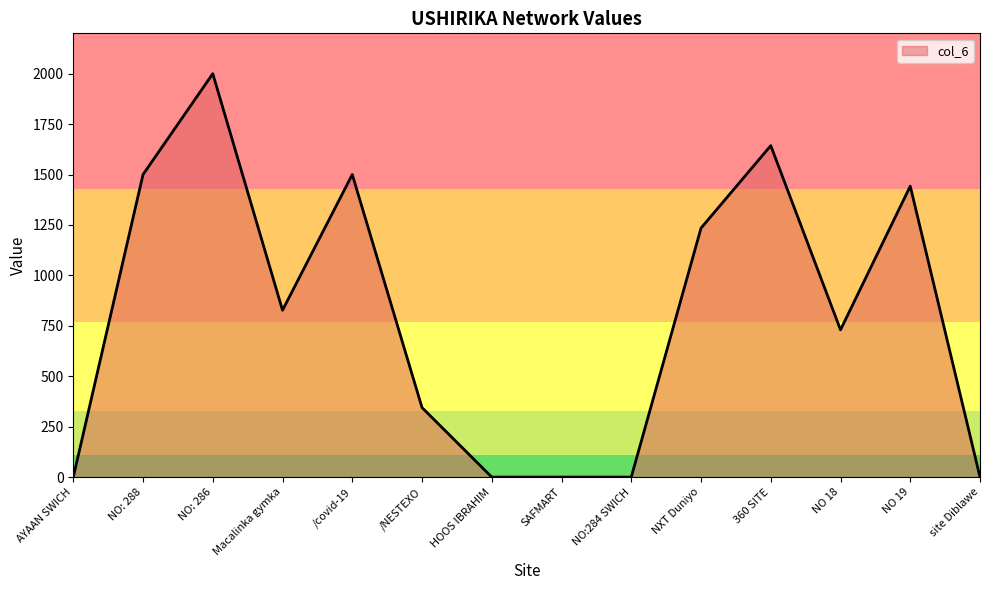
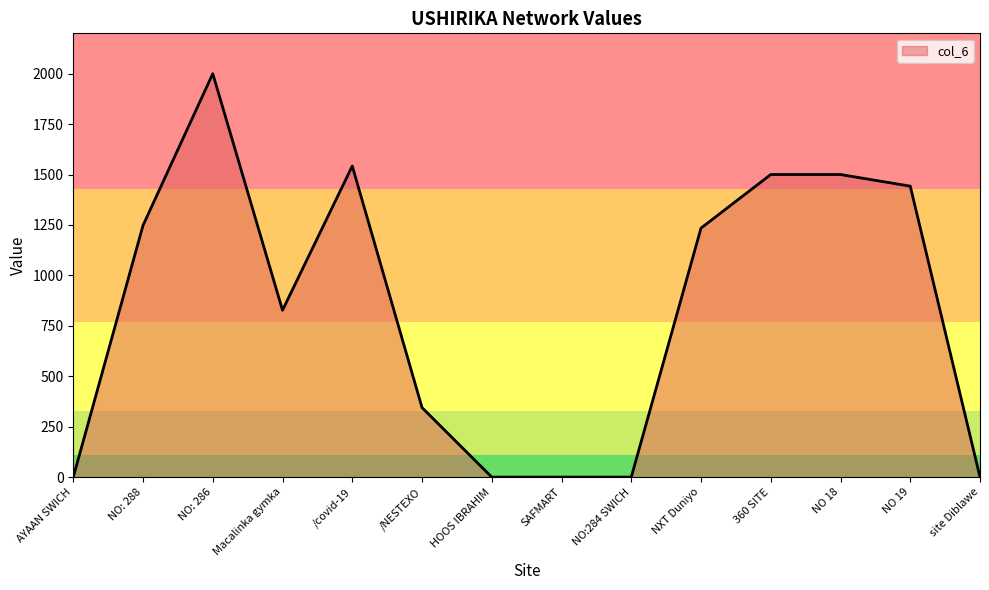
  {
    "AYAAN SWICH": 0,
-   "NO: 288": 1500,
+   "NO: 288": 1250,
    "NO: 286": 2000,
    "Macalinka gymka": 830,
-   "/covid-19": 1500,
+   "/covid-19": 1540,
    "/NESTEXO": 340,
    "HOOS IBRAHIM": 0,
    "SAFMART": 0,
    "NO:284 SWICH": 0,
    "NXT Duniyo": 1230,
-   "360 SITE": 1640,
-   "NO 18": 730,
+   "360 SITE": 1500,
+   "NO 18": 1500,
    "NO 19": 1440,
    "site Diblawe": 0
  }
